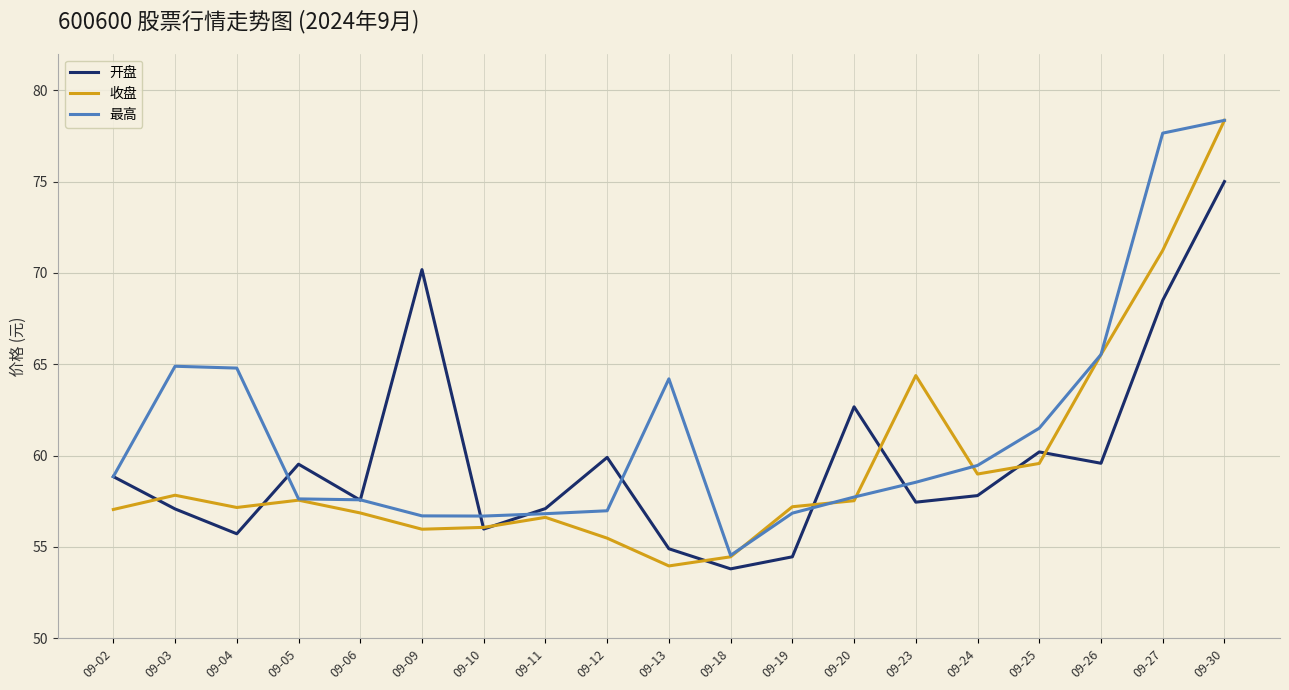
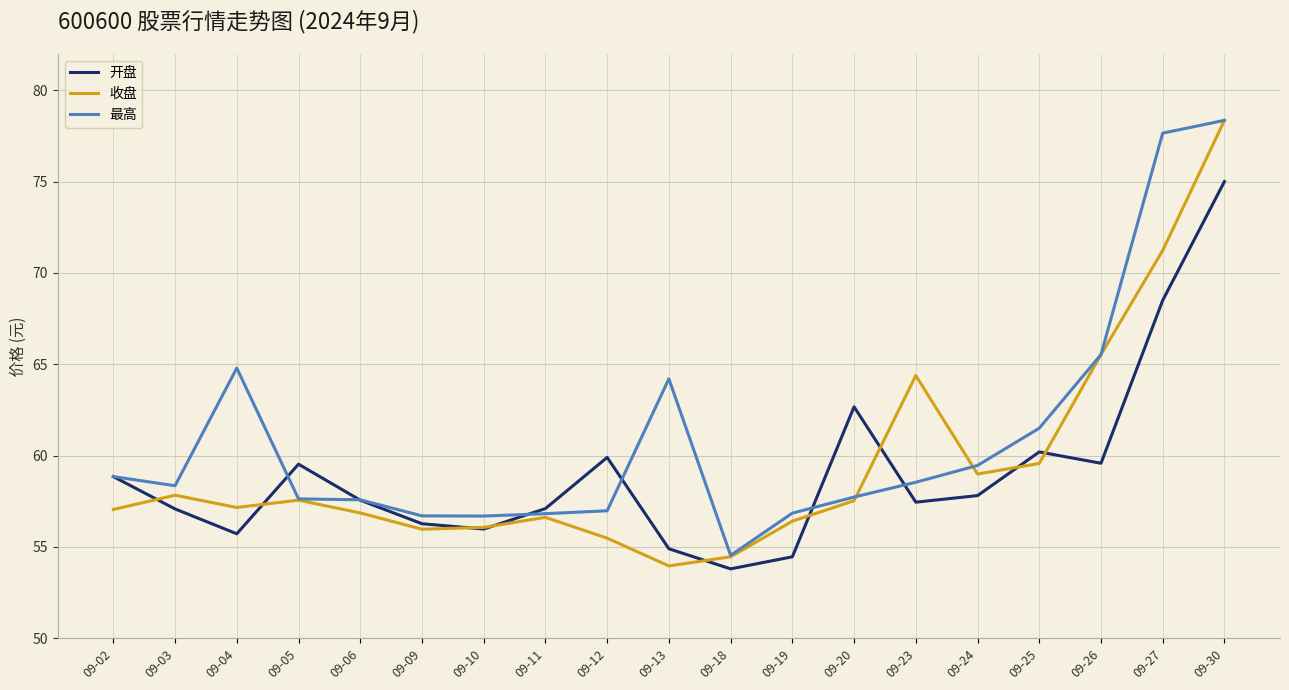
  {
    "开盘": {
      "09-03": 57.1,
      "09-04": 55.7,
      "09-05": 59.5,
-     "09-09": 70.2,
+     "09-09": 56.3,
      "09-11": 57.1,
      "09-12": 59.9,
      "09-13": 54.9,
      "09-18": 53.8,
      "09-19": 54.5,
      "09-20": 62.7,
      "09-23": 57.5,
      "09-24": 57.8,
      "09-25": 60.2,
      "09-26": 59.6,
      "09-27": 68.5,
      "09-30": 75.0
    },
    "收盘": {
      "09-02": 57.1,
      "09-03": 57.8,
      "09-04": 57.2,
      "09-06": 56.9,
      "09-09": 56.0,
      "09-11": 56.6,
      "09-12": 55.5,
      "09-13": 54.0,
-     "09-19": 57.2,
+     "09-19": 56.4,
      "09-20": 57.5,
      "09-23": 64.4,
      "09-24": 59.0,
      "09-25": 59.6,
      "09-27": 71.2
    },
    "最高": {
-     "09-03": 64.9,
+     "09-03": 58.4,
      "09-04": 64.8,
      "09-09": 56.7,
      "09-10": 56.7,
      "09-11": 56.8,
      "09-12": 57.0,
      "09-13": 64.2,
      "09-19": 56.9,
      "09-20": 57.7,
      "09-23": 58.5,
      "09-24": 59.5,
      "09-25": 61.5,
      "09-27": 77.7
    }
  }
